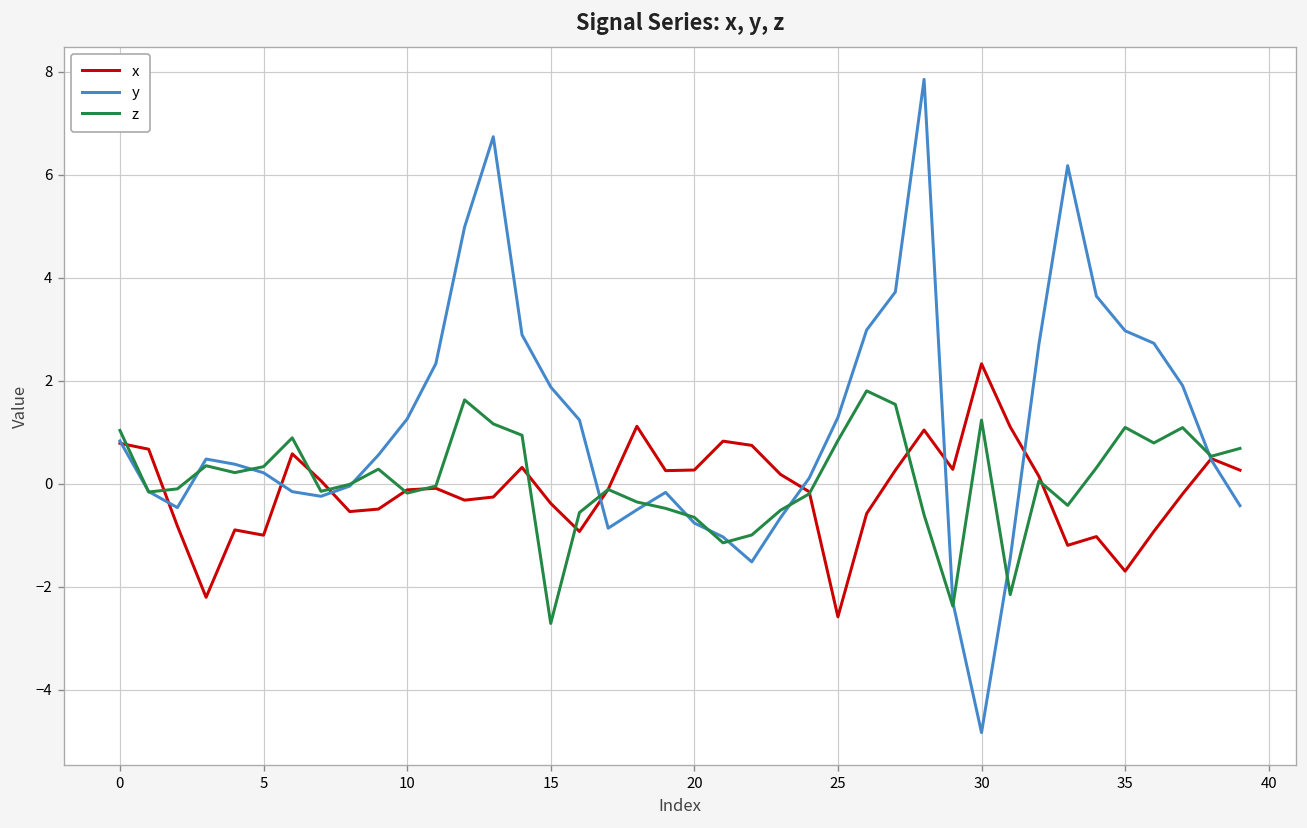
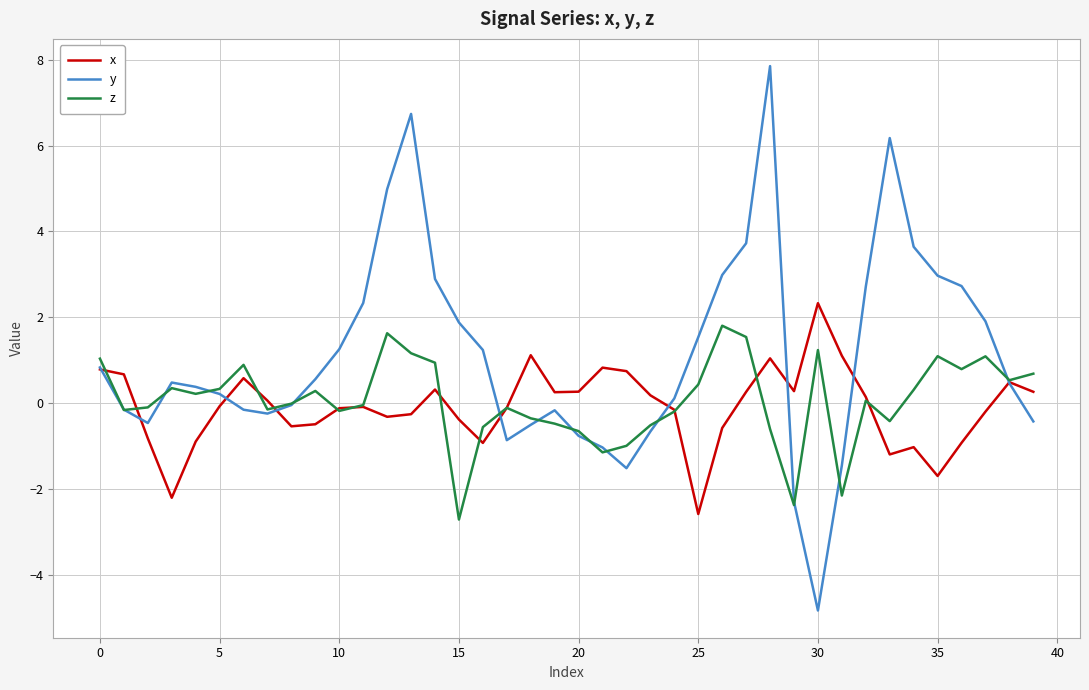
  {
    "x": {
-     "5": -1.0,
+     "5": -0.1,
      "10": -0.1,
      "15": -0.4,
      "20": 0.3,
      "25": -2.6,
      "30": 2.3,
      "35": -1.7
    },
    "y": {
      "5": 0.2,
      "10": 1.3,
      "15": 1.9,
      "20": -0.8,
-     "25": 1.3,
+     "25": 1.5,
      "30": -4.8,
      "35": 3.0
    },
    "z": {
      "0": 1.0,
      "5": 0.3,
      "10": -0.2,
      "15": -2.7,
      "20": -0.6,
-     "25": 0.8,
+     "25": 0.4,
      "30": 1.2,
      "35": 1.1
    }
  }
